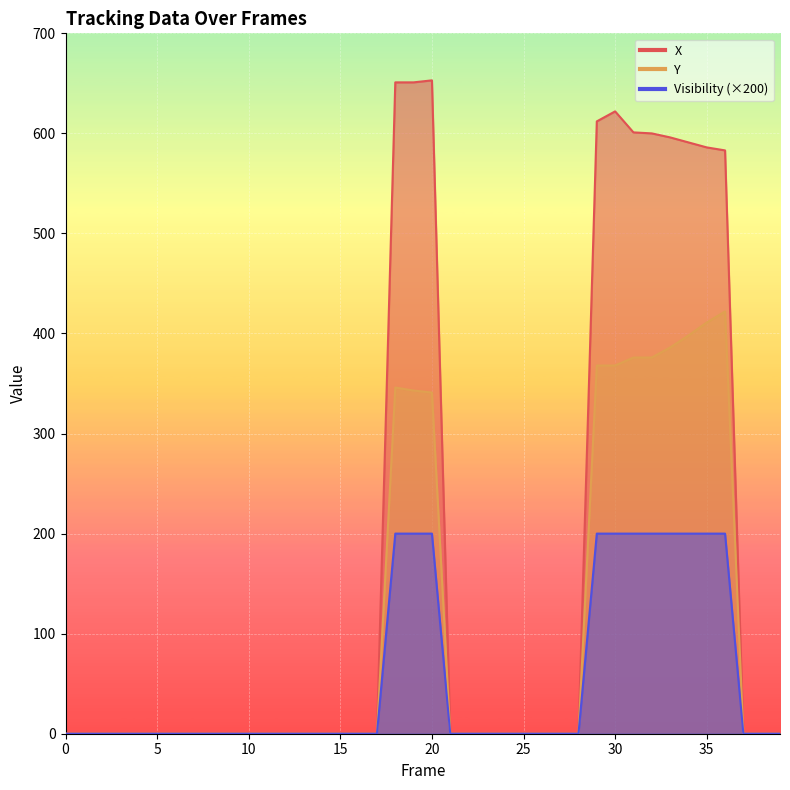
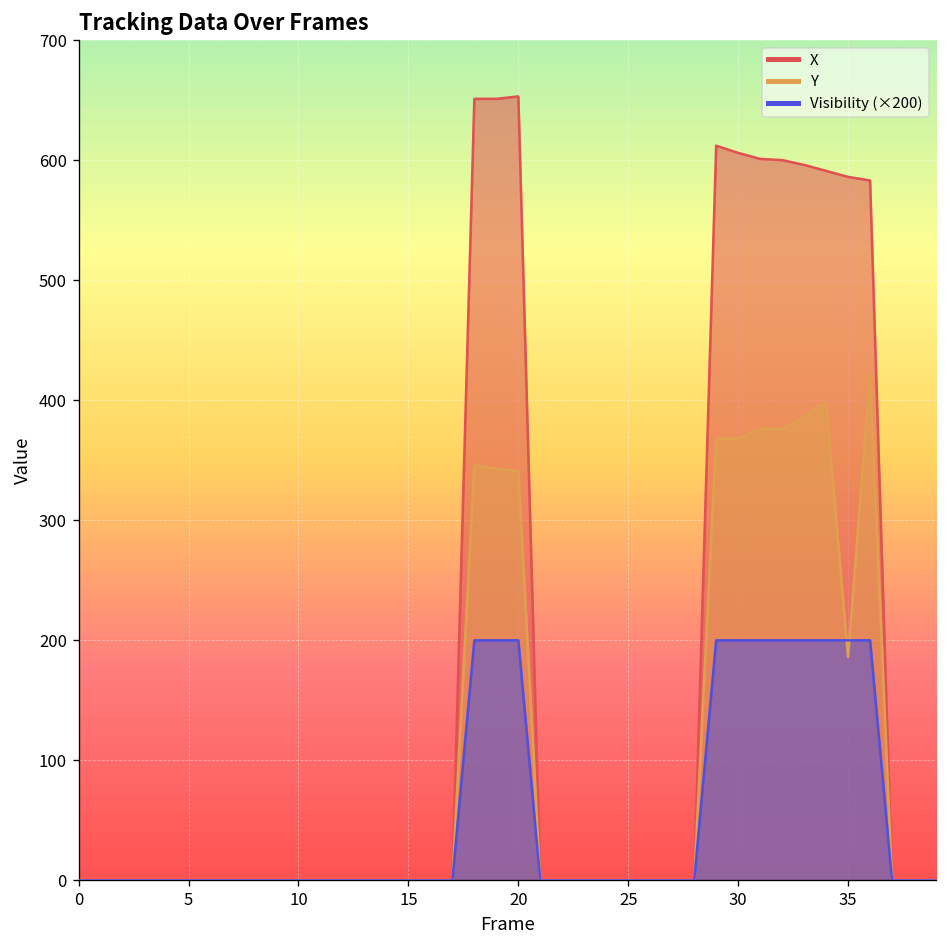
  {
    "X": {
      "20": 653,
-     "30": 622,
+     "30": 606,
      "35": 586
    },
    "Y": {
      "20": 341,
      "30": 368,
-     "35": 411
+     "35": 186
    },
    "Visibility (×200)": {
      "20": 200,
      "30": 200,
      "35": 200
    }
  }
